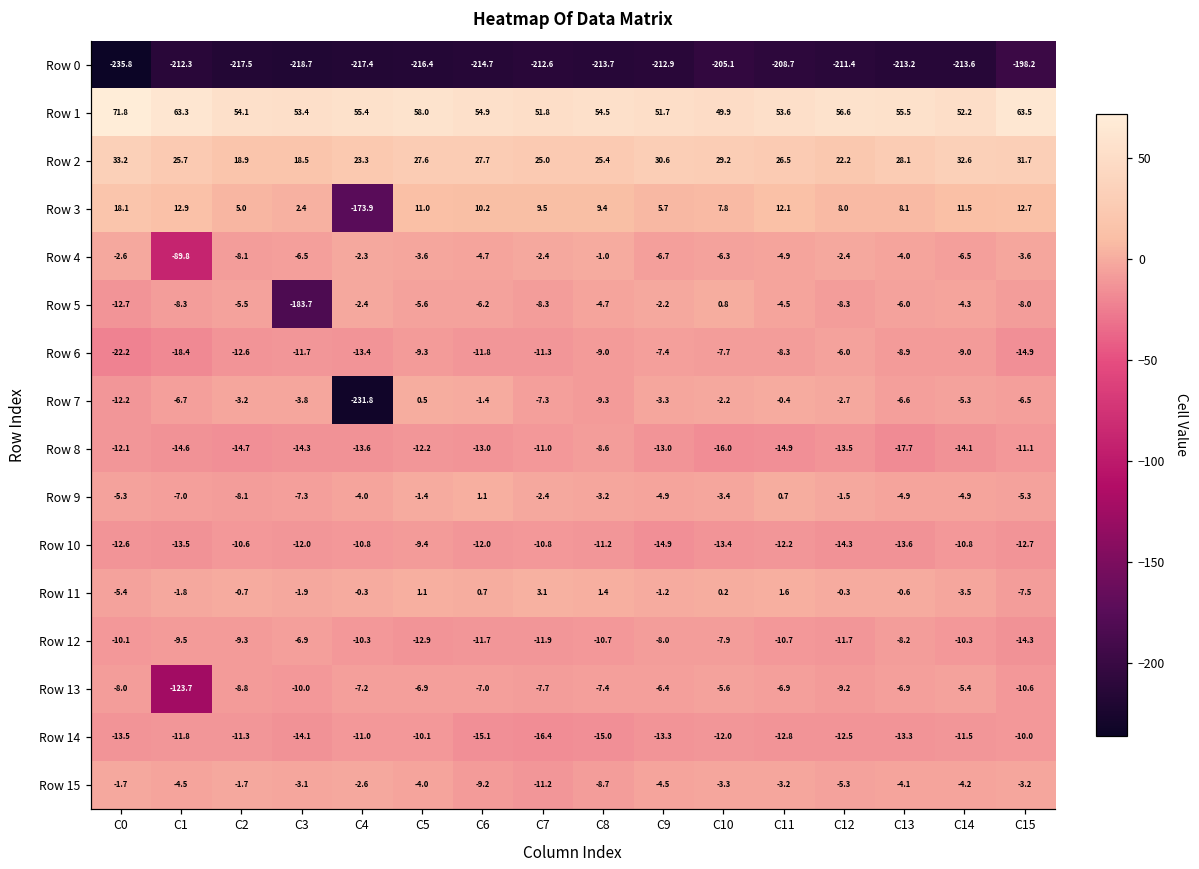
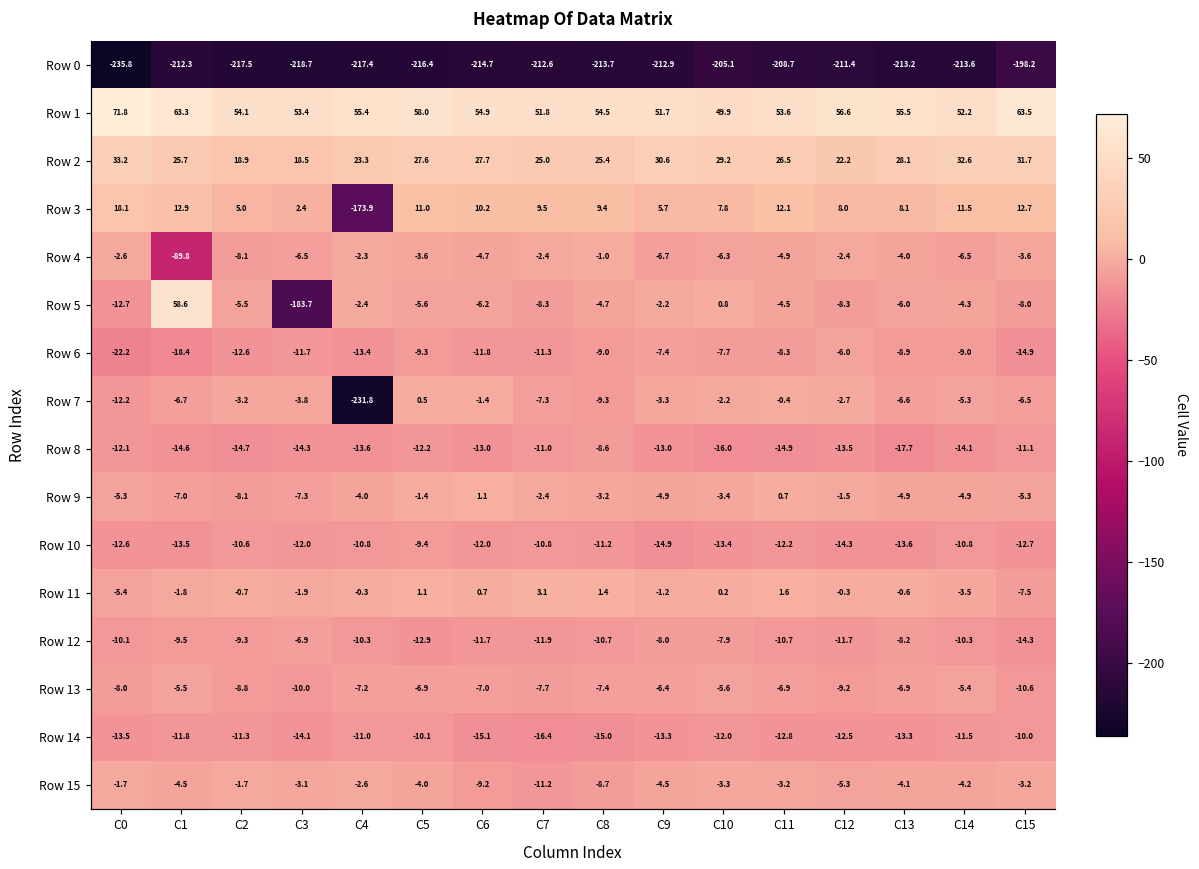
  {
    "Row 5": {
      "C0": -12.7,
-     "C1": -8.3,
+     "C1": 58.6,
      "C2": -5.5,
      "C3": -183.7,
      "C4": -2.4,
      "C5": -5.6,
      "C6": -6.2,
      "C7": -8.3,
      "C8": -4.7,
      "C9": -2.2,
      "C10": 0.8,
      "C11": -4.5,
      "C12": -8.3,
      "C13": -6.0,
      "C14": -4.3,
      "C15": -8.0
    },
    "Row 13": {
      "C0": -8.0,
-     "C1": -123.7,
+     "C1": -5.5,
      "C2": -8.8,
      "C3": -10.0,
      "C4": -7.2,
      "C5": -6.9,
      "C6": -7.0,
      "C7": -7.7,
      "C8": -7.4,
      "C9": -6.4,
      "C10": -5.6,
      "C11": -6.9,
      "C12": -9.2,
      "C13": -6.9,
      "C14": -5.4,
      "C15": -10.6
    }
  }
